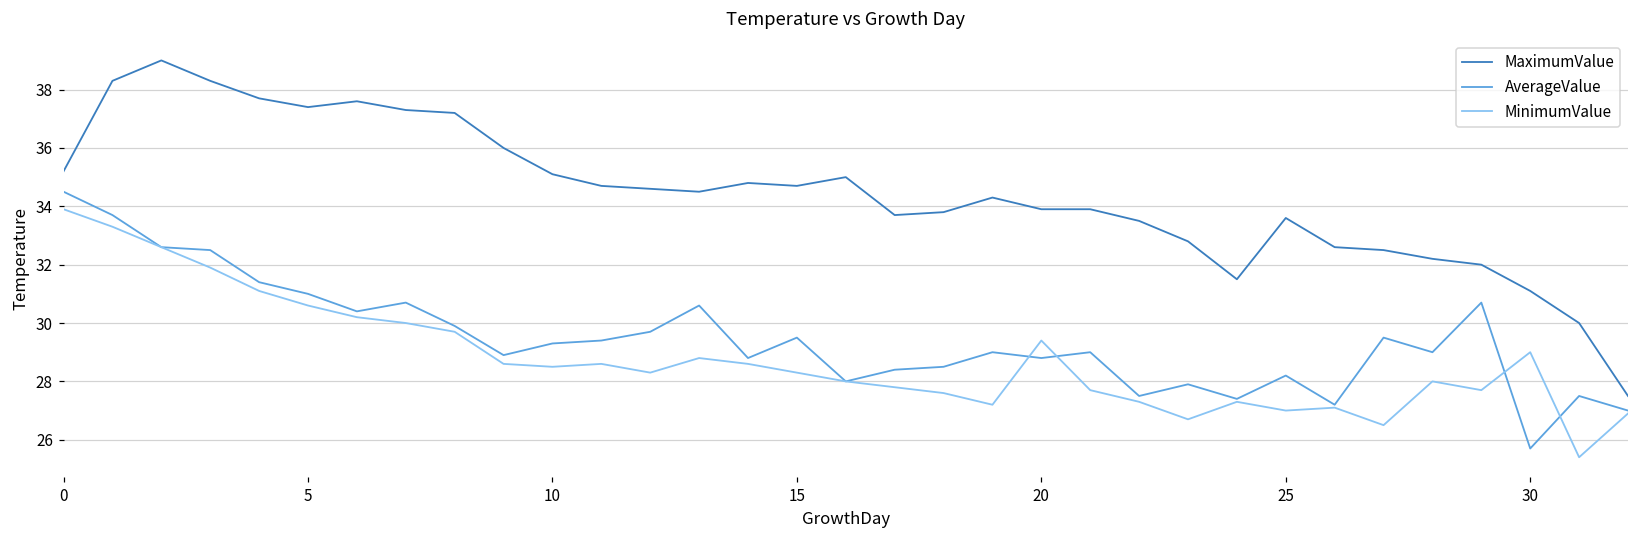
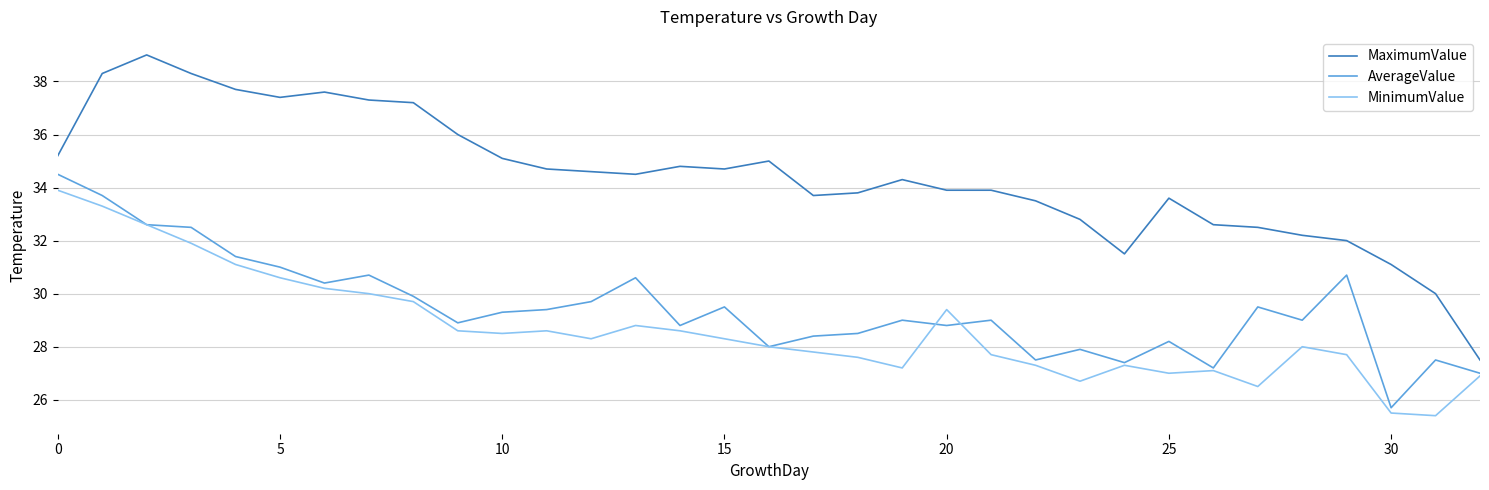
  {
    "MinimumValue": {
      "0": 33.9,
      "5": 30.6,
      "10": 28.5,
      "15": 28.3,
      "20": 29.4,
      "25": 27.0,
-     "30": 29.0
+     "30": 25.5
    }
  }
